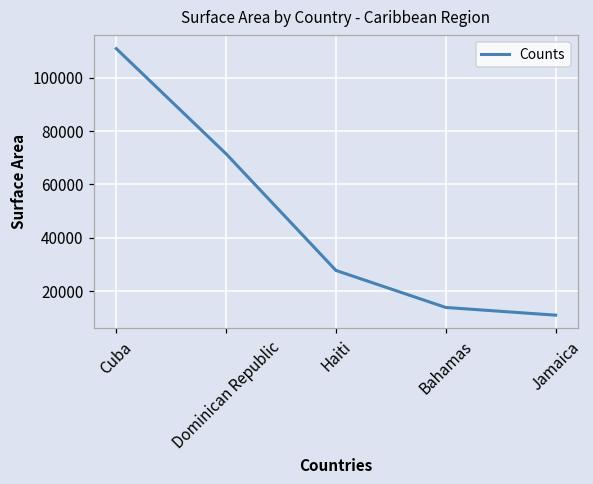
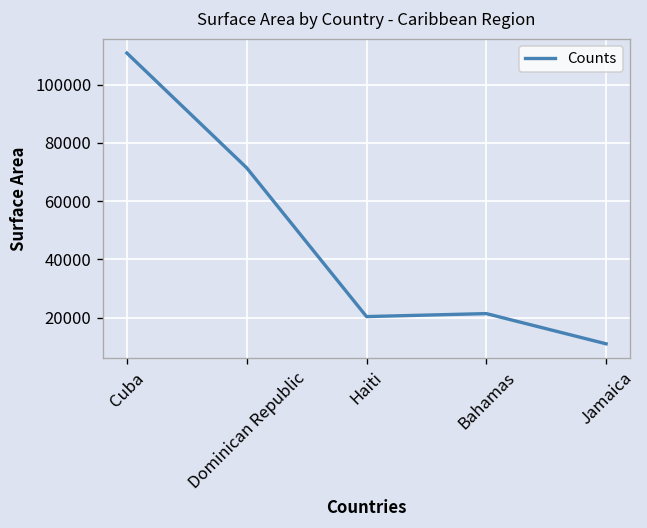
  {
    "Cuba": 111000,
    "Dominican Republic": 71000,
-   "Haiti": 28000,
-   "Bahamas": 14000,
+   "Haiti": 20000,
+   "Bahamas": 21000,
    "Jamaica": 11000
  }
